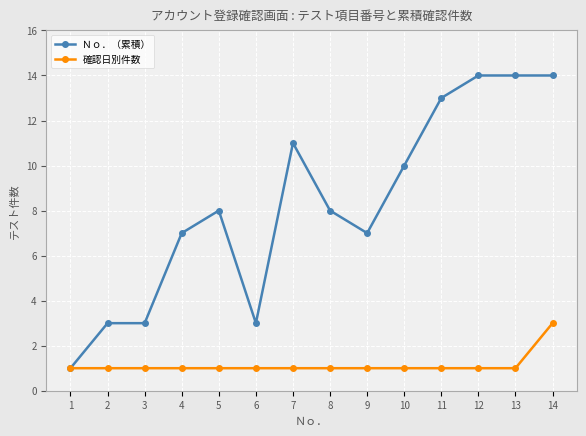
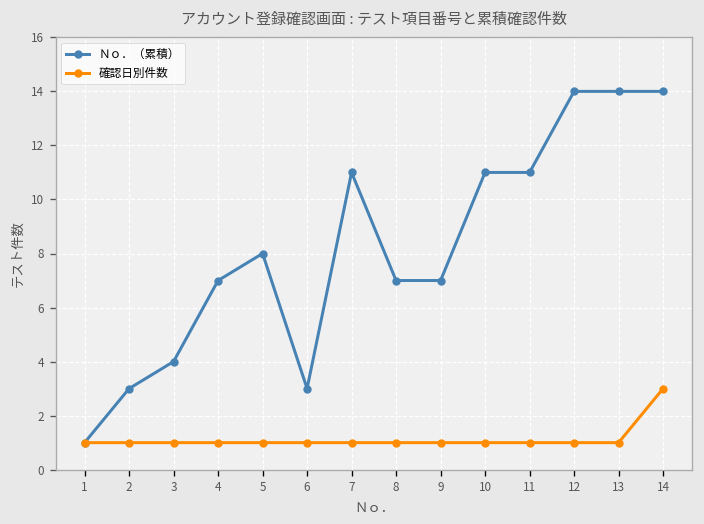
  {
    "Ｎｏ．（累積）": {
      "2": 3,
-     "3": 3,
+     "3": 4,
      "4": 7,
      "5": 8,
      "6": 3,
      "7": 11,
-     "8": 8,
+     "8": 7,
      "9": 7,
-     "10": 10,
-     "11": 13,
+     "10": 11,
+     "11": 11,
      "12": 14,
      "13": 14,
      "14": 14
    },
    "確認日別件数": {
      "2": 1,
      "3": 1,
      "4": 1,
      "5": 1,
      "6": 1,
      "7": 1,
      "8": 1,
      "9": 1,
      "10": 1,
      "11": 1,
      "12": 1,
      "13": 1,
      "14": 3
    }
  }
